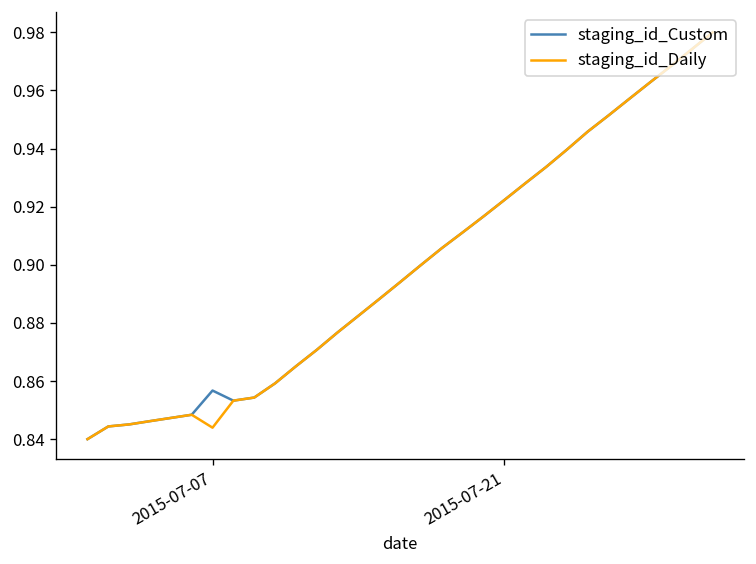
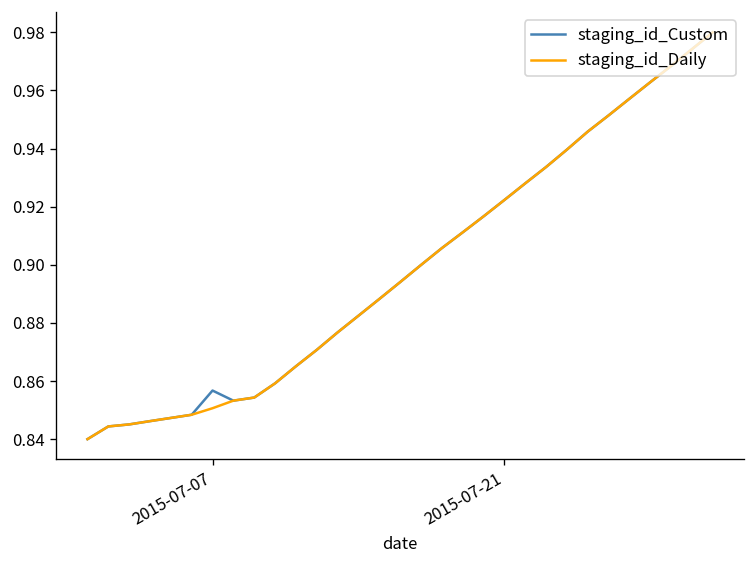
  {
    "staging_id_Custom": {
      "2015-07-07": 0.857
    },
    "staging_id_Daily": {
-     "2015-07-07": 0.844
+     "2015-07-07": 0.851
    }
  }
